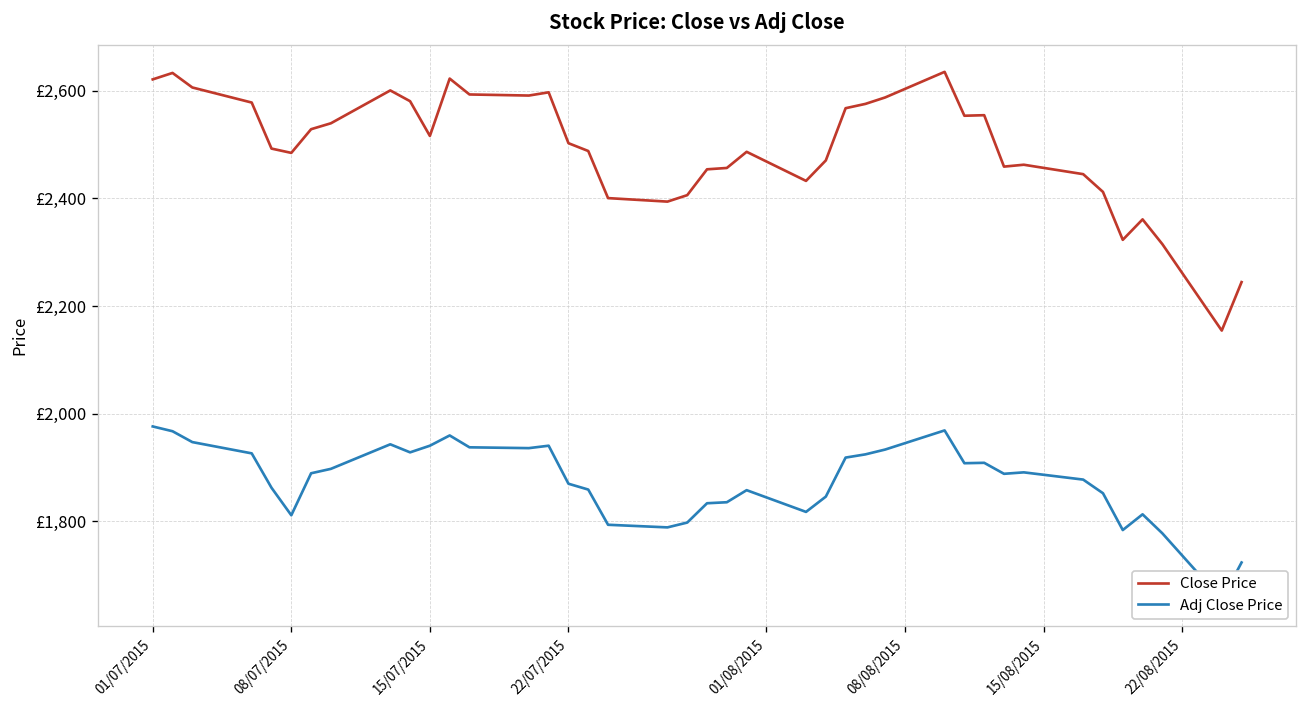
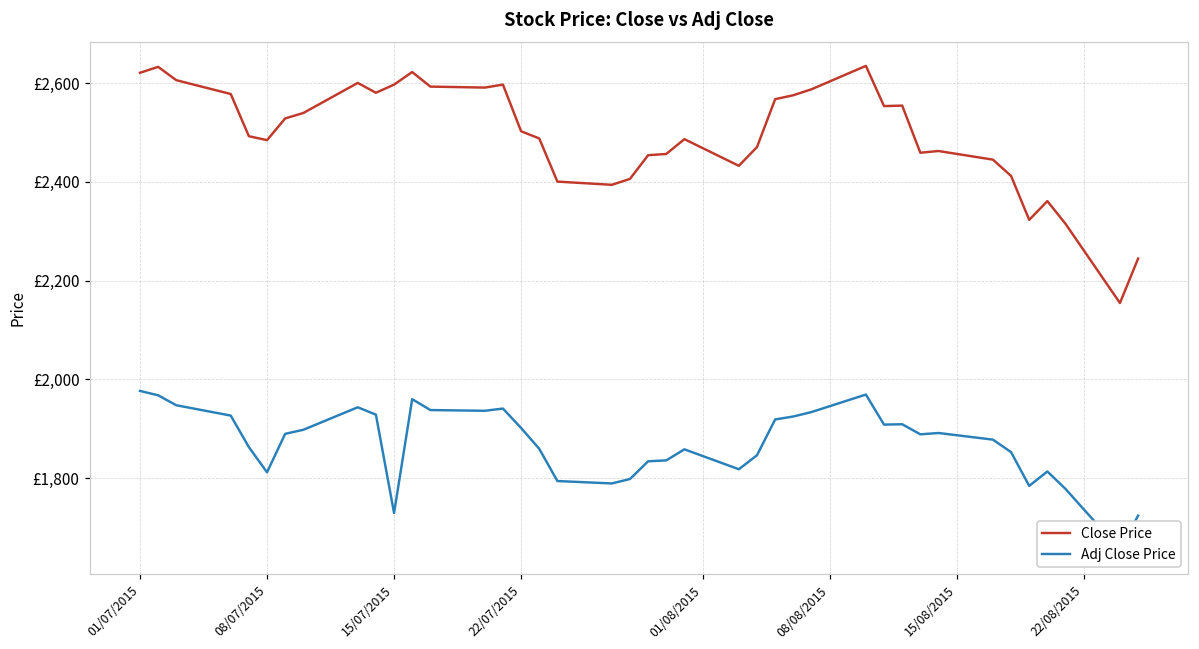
  {
    "Close Price": {
      "01/07/2015": "£2,620",
      "08/07/2015": "£2,480",
-     "15/07/2015": "£2,520",
+     "15/07/2015": "£2,600",
      "22/07/2015": "£2,500"
    },
    "Adj Close Price": {
      "01/07/2015": "£1,980",
      "08/07/2015": "£1,810",
-     "15/07/2015": "£1,940",
-     "22/07/2015": "£1,870"
+     "15/07/2015": "£1,730",
+     "22/07/2015": "£1,900"
    }
  }
